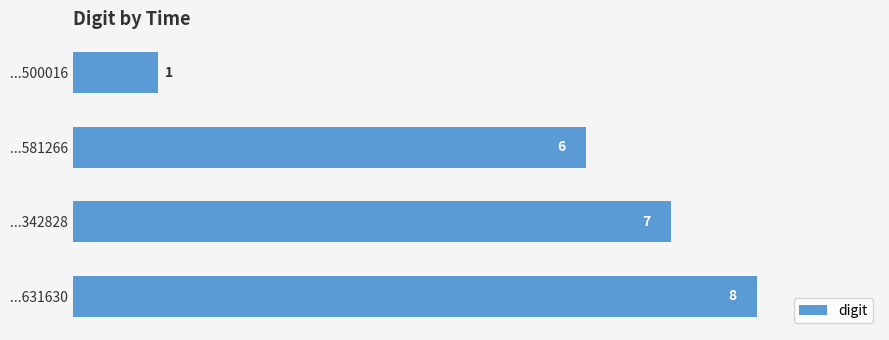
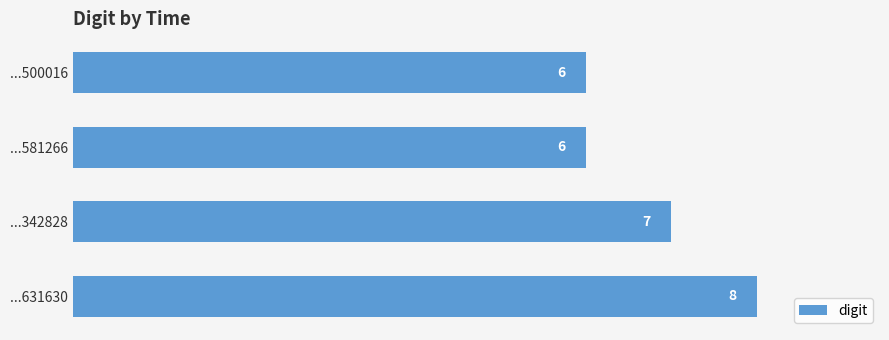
  {
-   "...500016": 1,
+   "...500016": 6,
    "...581266": 6,
    "...342828": 7,
    "...631630": 8
  }
